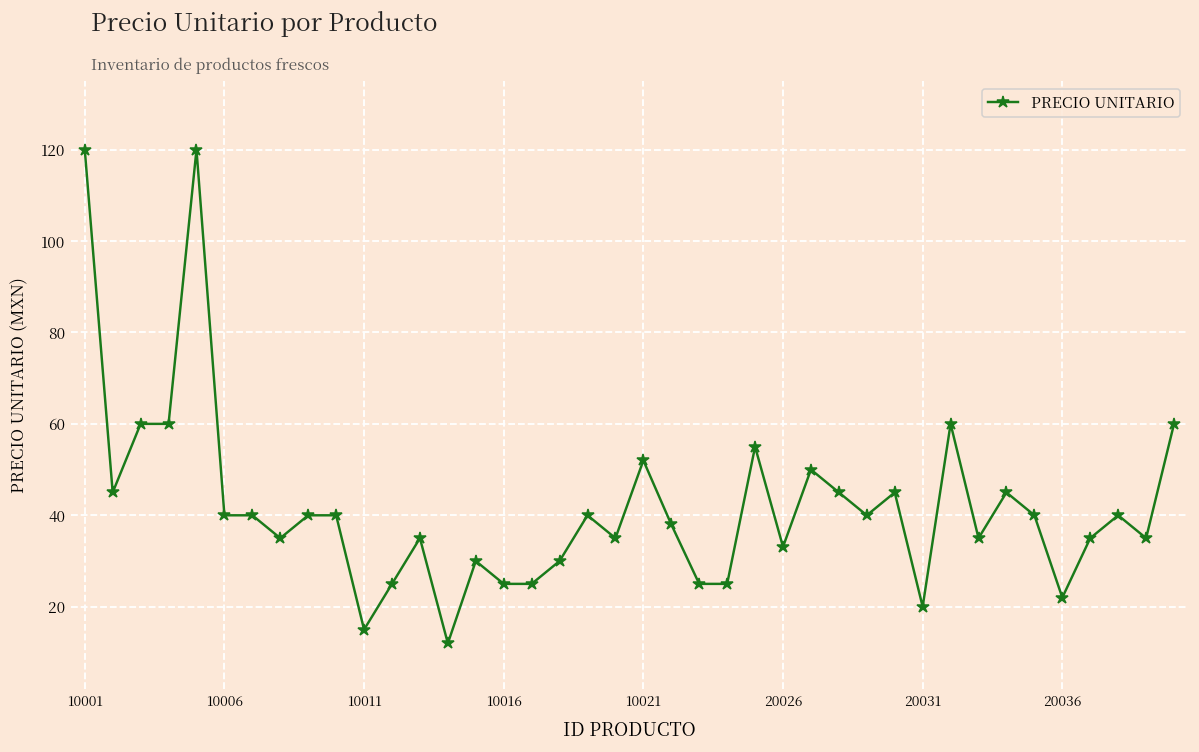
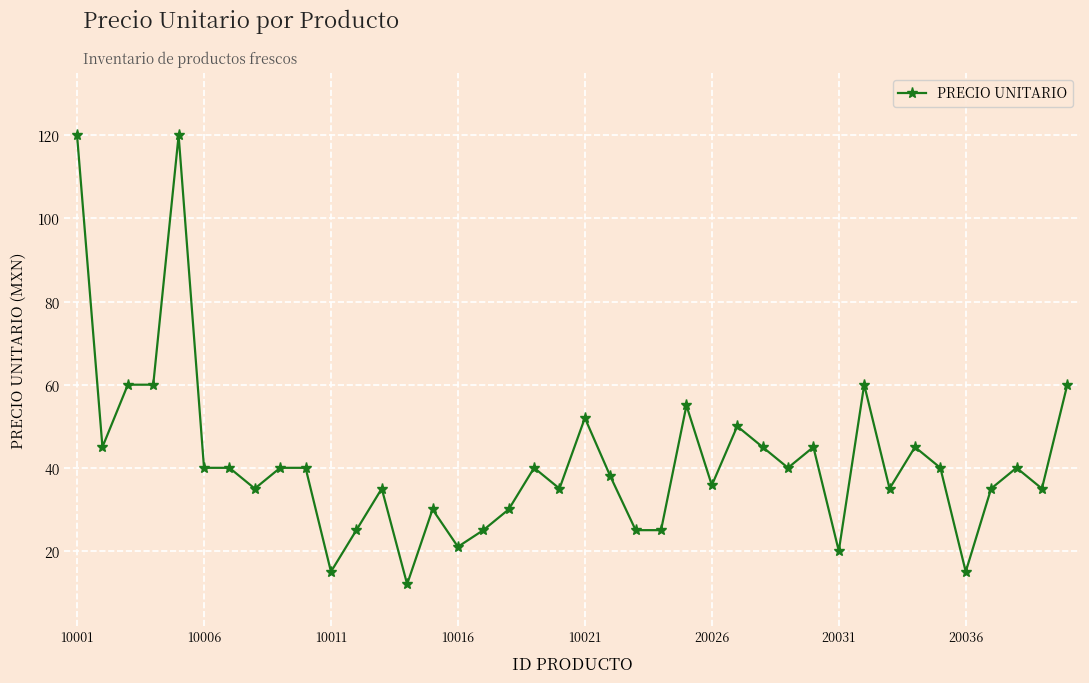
  {
    "10001": 120,
    "10006": 40,
    "10011": 15,
-   "10016": 25,
+   "10016": 21,
    "10021": 52,
-   "20026": 33,
+   "20026": 36,
    "20031": 20,
-   "20036": 22
+   "20036": 15
  }
